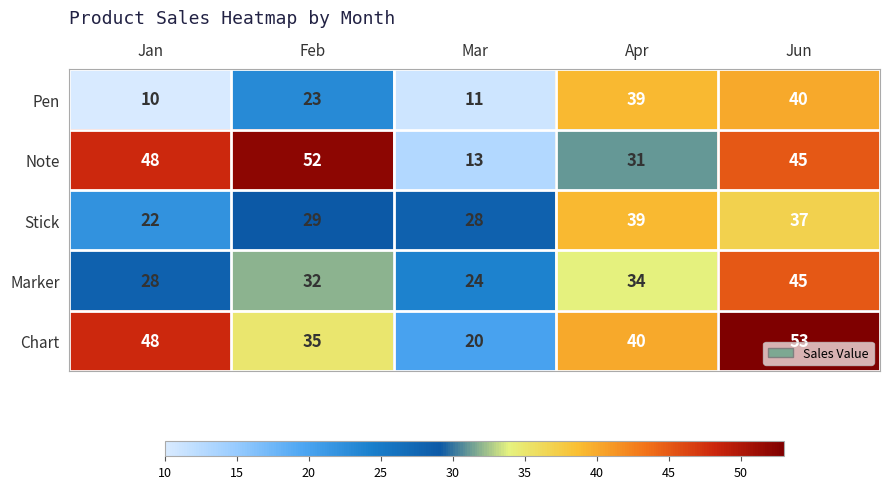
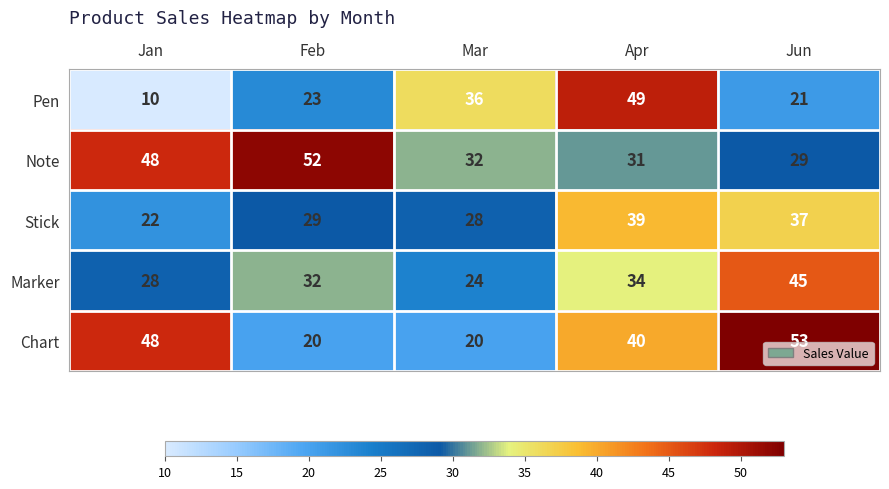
  {
    "Pen": {
      "Jan": 10,
      "Feb": 23,
-     "Mar": 11,
-     "Apr": 39,
-     "Jun": 40
+     "Mar": 36,
+     "Apr": 49,
+     "Jun": 21
    },
    "Note": {
      "Jan": 48,
      "Feb": 52,
-     "Mar": 13,
+     "Mar": 32,
      "Apr": 31,
-     "Jun": 45
+     "Jun": 29
    },
    "Stick": {
      "Jan": 22,
      "Feb": 29,
      "Mar": 28,
      "Apr": 39,
      "Jun": 37
    },
    "Marker": {
      "Jan": 28,
      "Feb": 32,
      "Mar": 24,
      "Apr": 34,
      "Jun": 45
    },
    "Chart": {
      "Jan": 48,
-     "Feb": 35,
+     "Feb": 20,
      "Mar": 20,
      "Apr": 40
    }
  }
